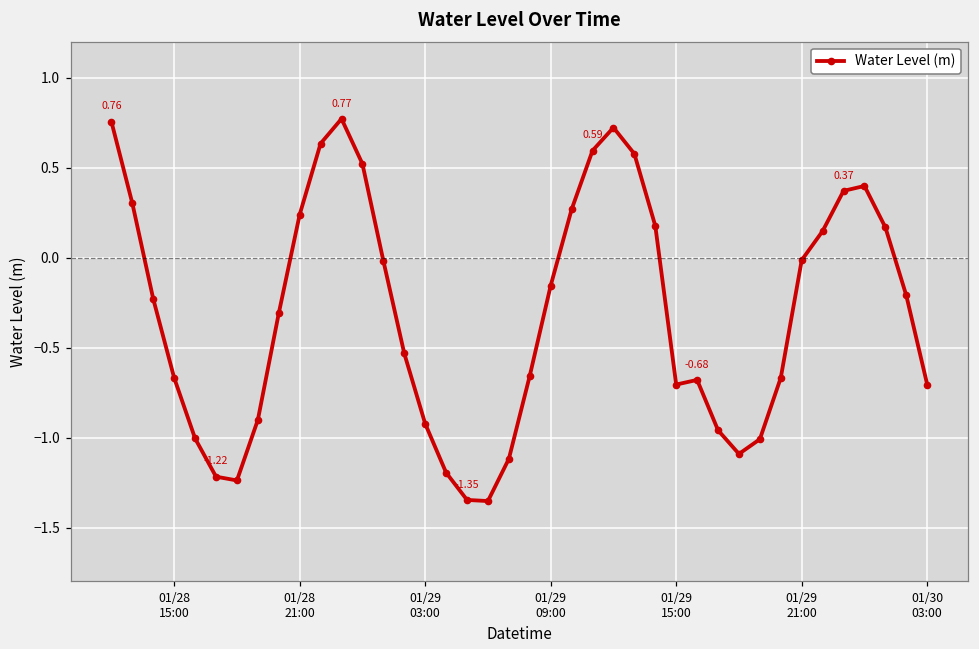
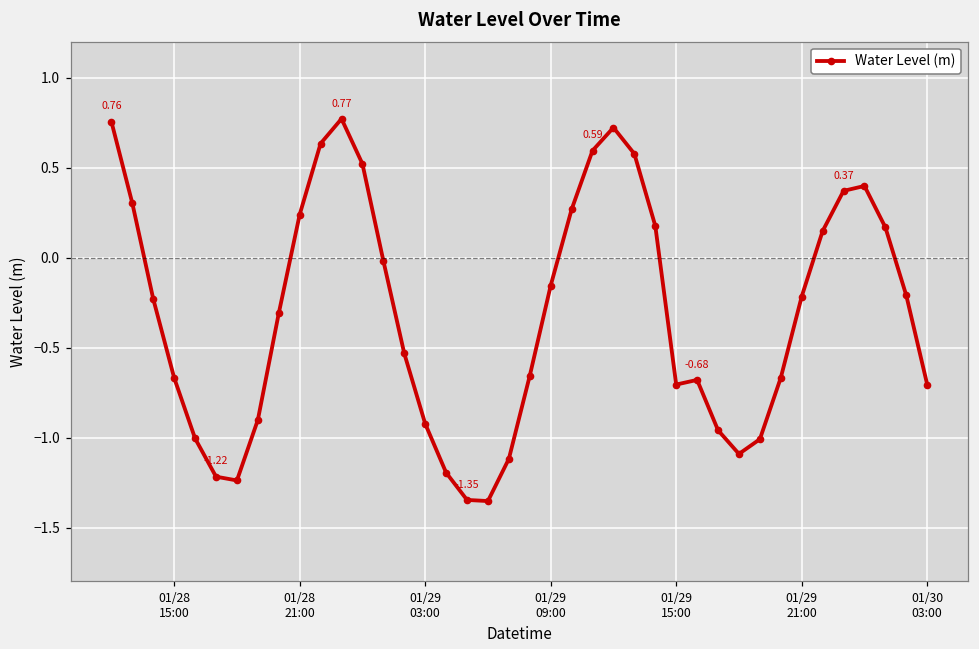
  {
    "01/28 15:00": -0.67,
    "01/28 21:00": 0.24,
    "01/29 03:00": -0.92,
    "01/29 09:00": -0.16,
    "01/29 15:00": -0.71,
-   "01/29 21:00": -0.01,
+   "01/29 21:00": -0.22,
    "01/30 03:00": -0.71
  }
